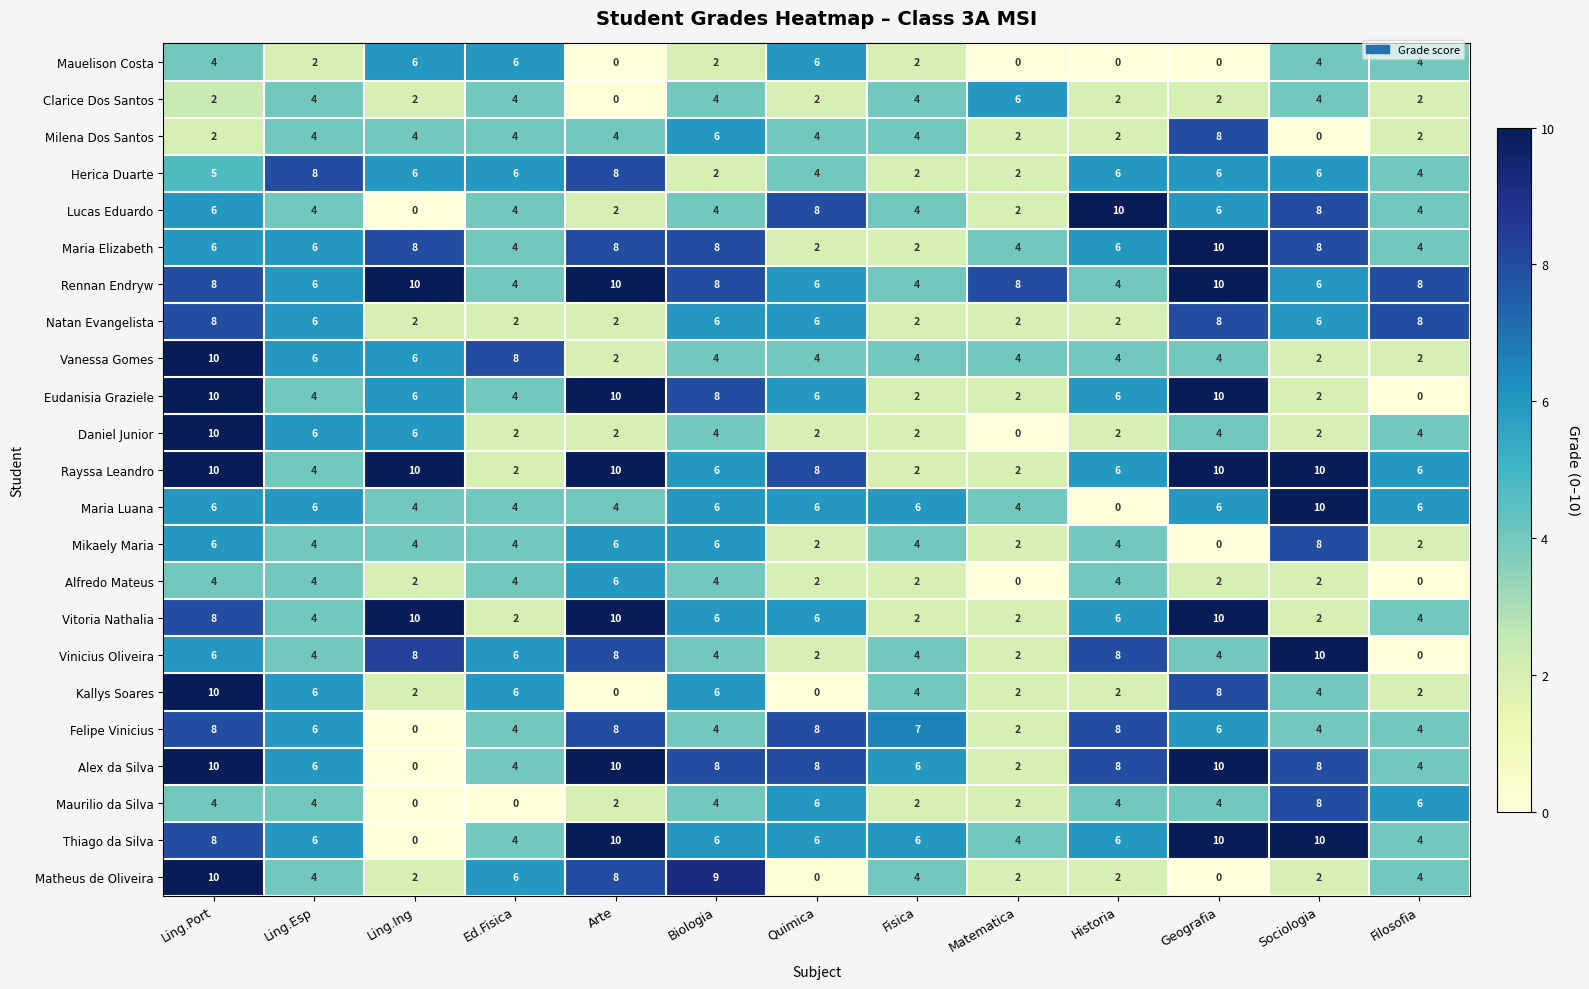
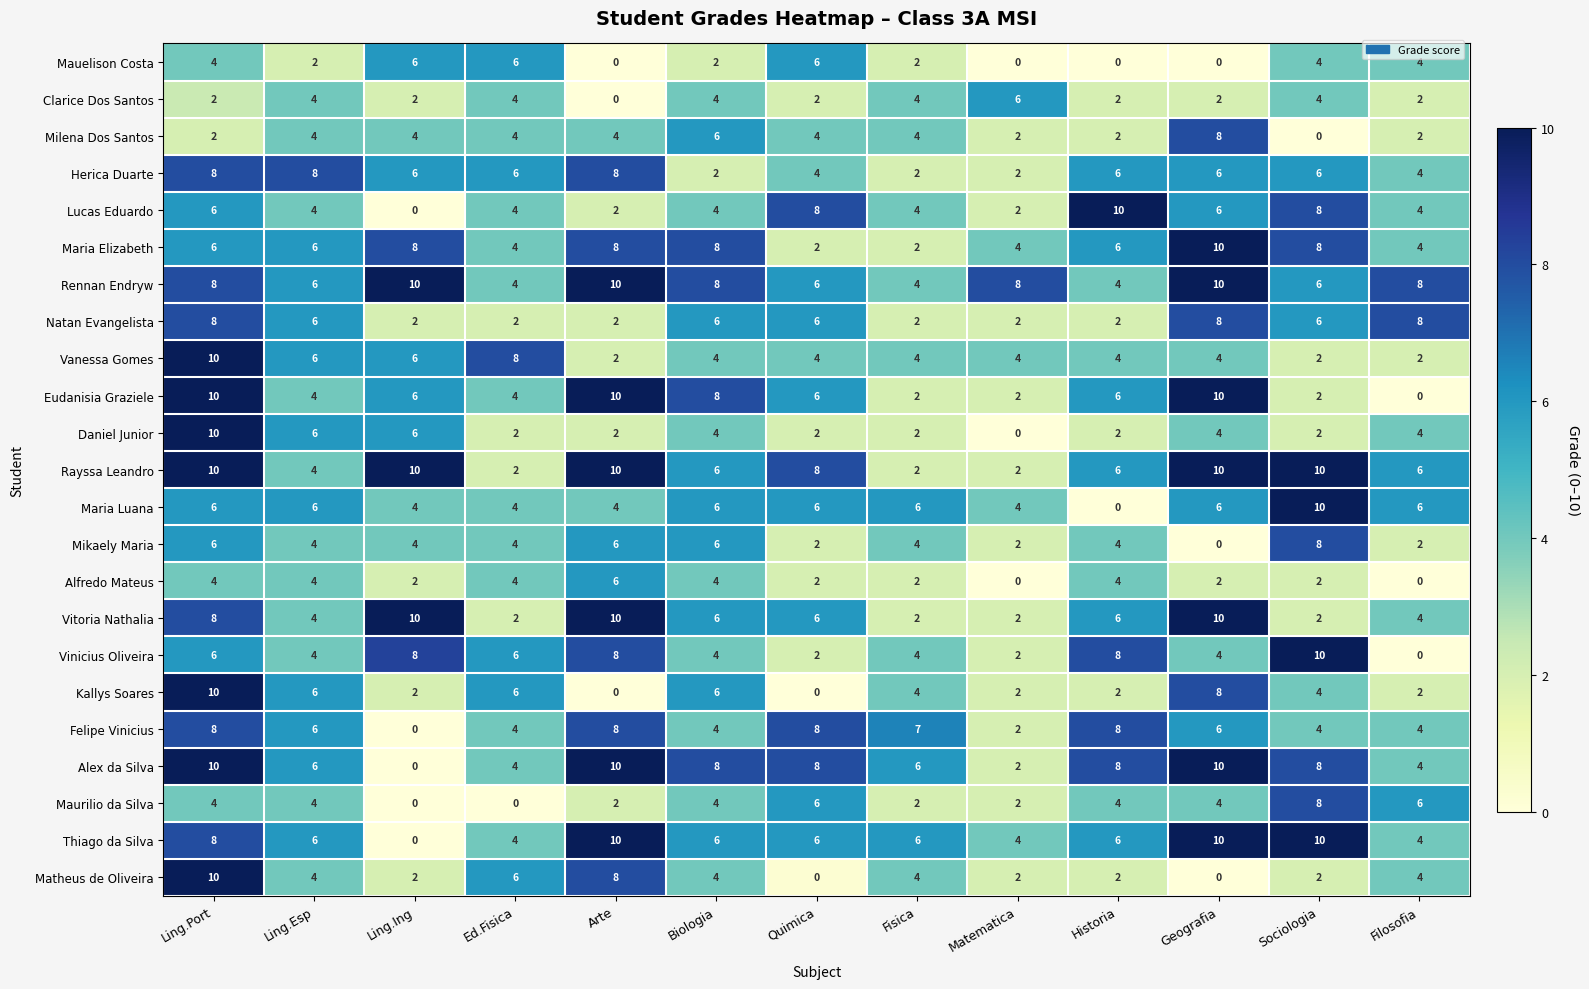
  {
    "Herica Duarte": {
-     "Ling.Port": 5,
+     "Ling.Port": 8,
      "Ling.Esp": 8,
      "Ling.Ing": 6,
      "Ed.Fisica": 6,
      "Arte": 8,
      "Biologia": 2,
      "Quimica": 4,
      "Fisica": 2,
      "Matematica": 2,
      "Historia": 6,
      "Geografia": 6,
      "Sociologia": 6,
      "Filosofia": 4
    },
    "Matheus de Oliveira": {
      "Ling.Port": 10,
      "Ling.Esp": 4,
      "Ling.Ing": 2,
      "Ed.Fisica": 6,
      "Arte": 8,
-     "Biologia": 9,
+     "Biologia": 4,
      "Quimica": 0,
      "Fisica": 4,
      "Matematica": 2,
      "Historia": 2,
      "Geografia": 0,
      "Sociologia": 2,
      "Filosofia": 4
    }
  }
